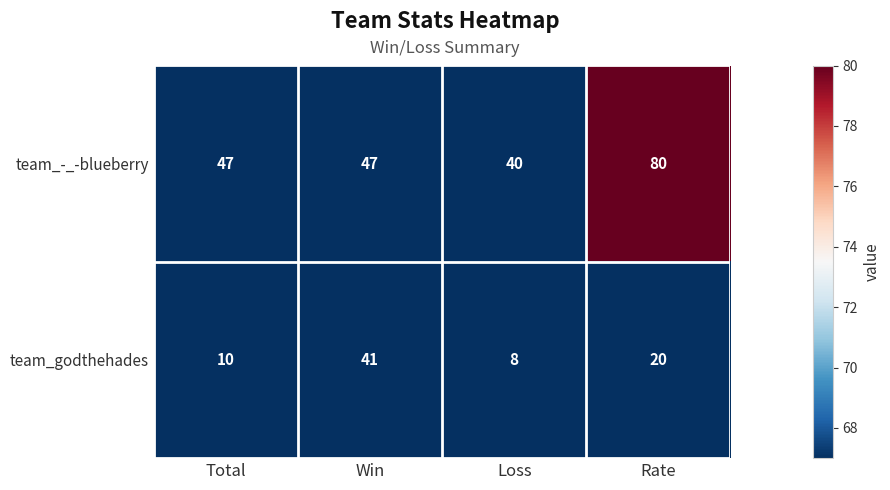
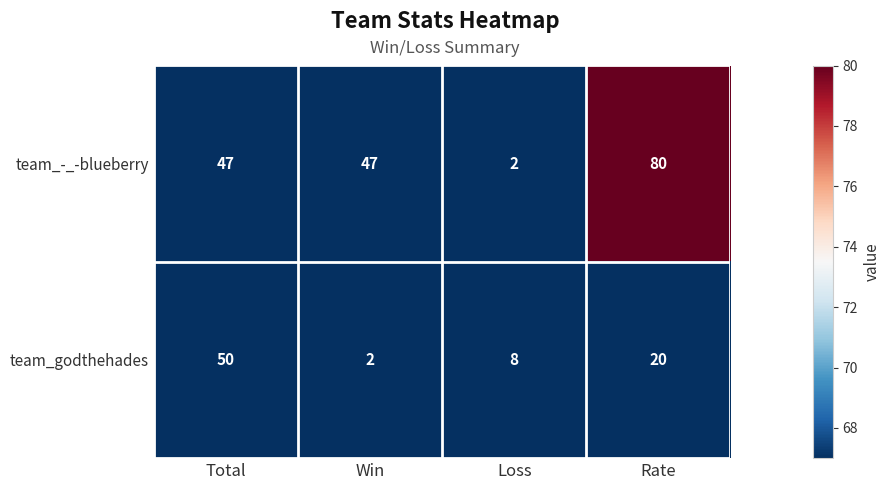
  {
    "team_-_-blueberry": {
      "Total": 47,
      "Win": 47,
-     "Loss": 40,
+     "Loss": 2,
      "Rate": 80
    },
    "team_godthehades": {
-     "Total": 10,
-     "Win": 41,
+     "Total": 50,
+     "Win": 2,
      "Loss": 8,
      "Rate": 20
    }
  }
